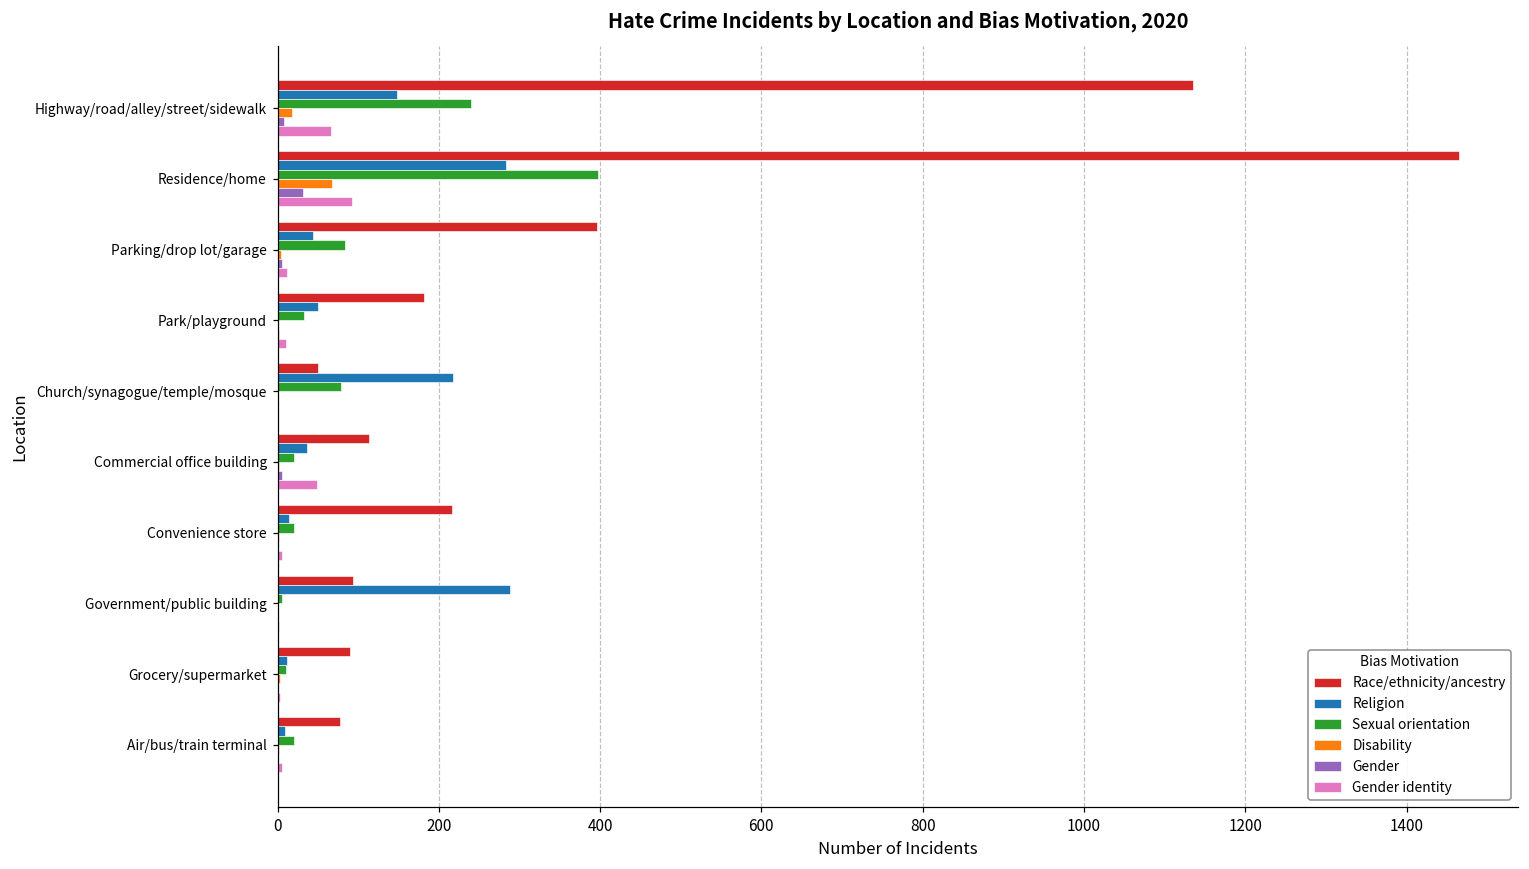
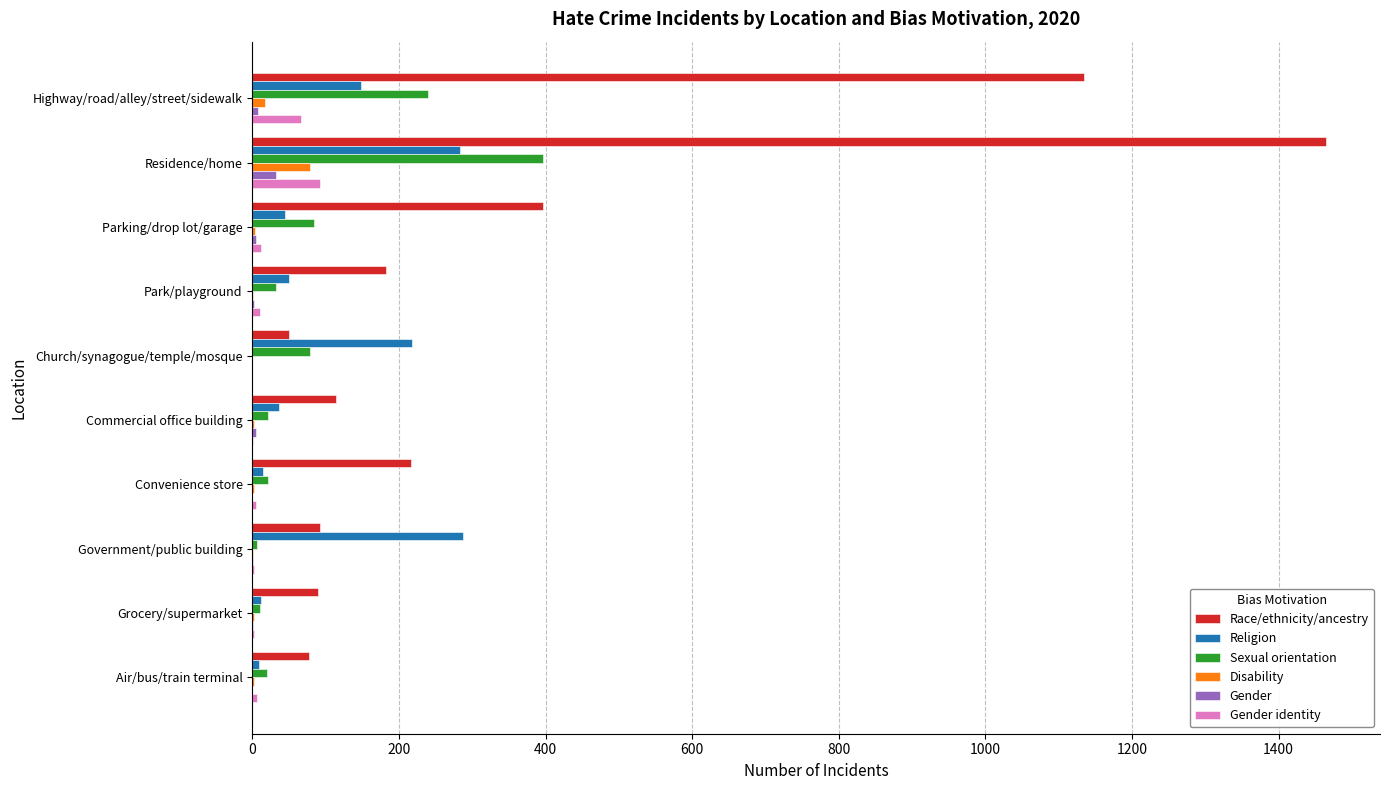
  {
    "Race/ethnicity/ancestry": {
      "Highway/road/alley/street/sidewalk": 1140,
      "Residence/home": 1470,
      "Parking/drop lot/garage": 400,
      "Park/playground": 180,
      "Church/synagogue/temple/mosque": 50,
      "Commercial office building": 110,
      "Convenience store": 220,
      "Government/public building": 90,
      "Grocery/supermarket": 90,
      "Air/bus/train terminal": 80
    },
    "Religion": {
      "Highway/road/alley/street/sidewalk": 150,
      "Residence/home": 280,
      "Parking/drop lot/garage": 40,
      "Park/playground": 50,
      "Church/synagogue/temple/mosque": 220,
      "Commercial office building": 40,
      "Convenience store": 10,
      "Government/public building": 290,
      "Grocery/supermarket": 10,
      "Air/bus/train terminal": 10
    },
    "Sexual orientation": {
      "Highway/road/alley/street/sidewalk": 240,
      "Residence/home": 400,
      "Parking/drop lot/garage": 80,
      "Park/playground": 30,
      "Church/synagogue/temple/mosque": 80,
      "Commercial office building": 20,
      "Convenience store": 20,
      "Government/public building": 10,
      "Grocery/supermarket": 10,
      "Air/bus/train terminal": 20
    },
    "Disability": {
      "Highway/road/alley/street/sidewalk": 20,
-     "Residence/home": 70,
+     "Residence/home": 80,
      "Parking/drop lot/garage": 0,
      "Church/synagogue/temple/mosque": 0
    },
    "Gender": {
      "Highway/road/alley/street/sidewalk": 10,
      "Residence/home": 30,
      "Parking/drop lot/garage": 10,
      "Church/synagogue/temple/mosque": 0,
      "Commercial office building": 10,
      "Convenience store": 0,
      "Air/bus/train terminal": 0
    },
    "Gender identity": {
      "Highway/road/alley/street/sidewalk": 70,
      "Residence/home": 90,
      "Parking/drop lot/garage": 10,
      "Park/playground": 10,
      "Church/synagogue/temple/mosque": 0,
-     "Commercial office building": 50,
+     "Commercial office building": 0,
      "Convenience store": 10,
      "Air/bus/train terminal": 10
    }
  }
